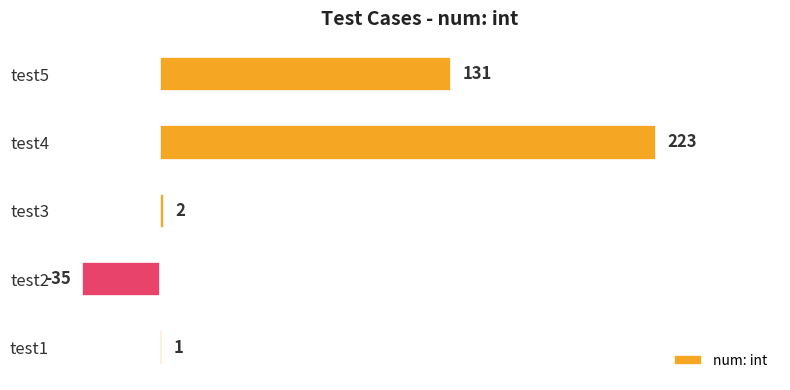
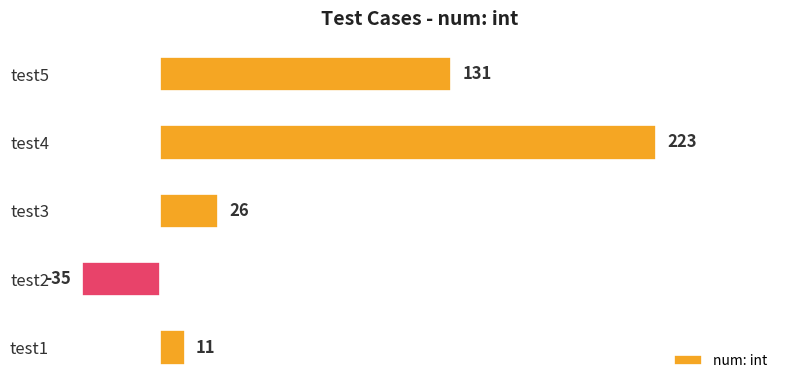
  {
    "test5": 131,
    "test4": 223,
-   "test3": 2,
+   "test3": 26,
    "test2": -35,
-   "test1": 1
+   "test1": 11
  }
